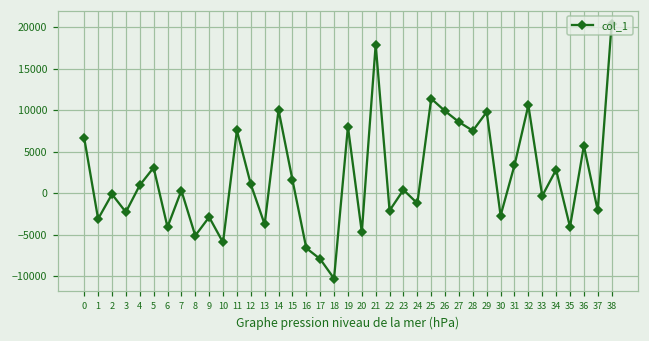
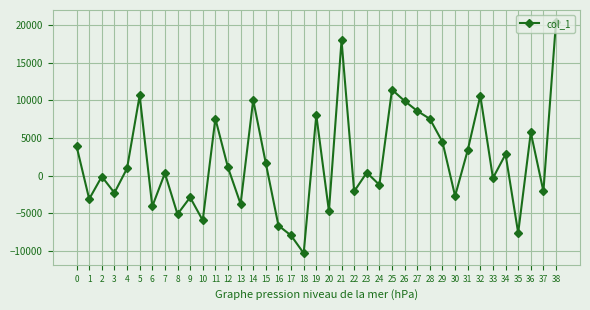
  {
-   "0": 7000,
+   "0": 4000,
    "1": -3000,
    "2": 0,
    "3": -2000,
    "4": 1000,
-   "5": 3000,
+   "5": 11000,
    "6": -4000,
    "7": 0,
    "8": -5000,
    "9": -3000,
    "10": -6000,
    "11": 8000,
    "12": 1000,
    "13": -4000,
    "14": 10000,
    "15": 2000,
    "16": -7000,
    "17": -8000,
    "18": -10000,
    "19": 8000,
    "20": -5000,
    "21": 18000,
    "22": -2000,
    "23": 0,
    "24": -1000,
    "25": 11000,
    "26": 10000,
    "27": 9000,
    "28": 8000,
-   "29": 10000,
+   "29": 4000,
    "30": -3000,
    "31": 3000,
    "32": 11000,
    "33": 0,
    "34": 3000,
-   "35": -4000,
+   "35": -8000,
    "36": 6000,
    "37": -2000
  }
